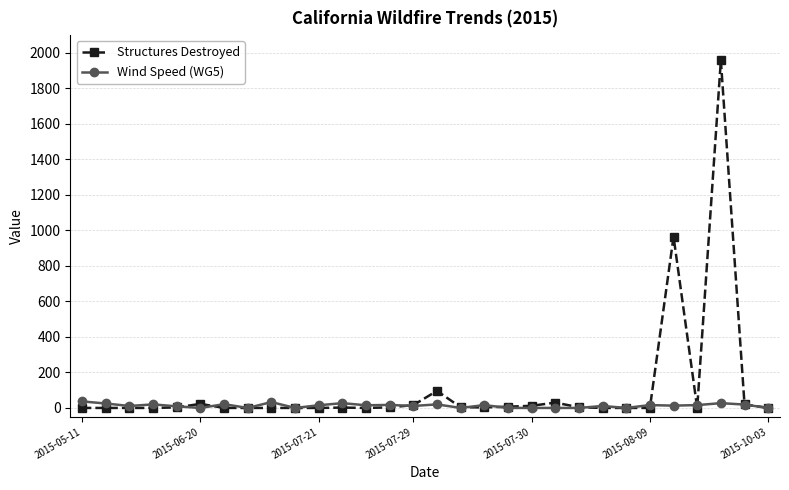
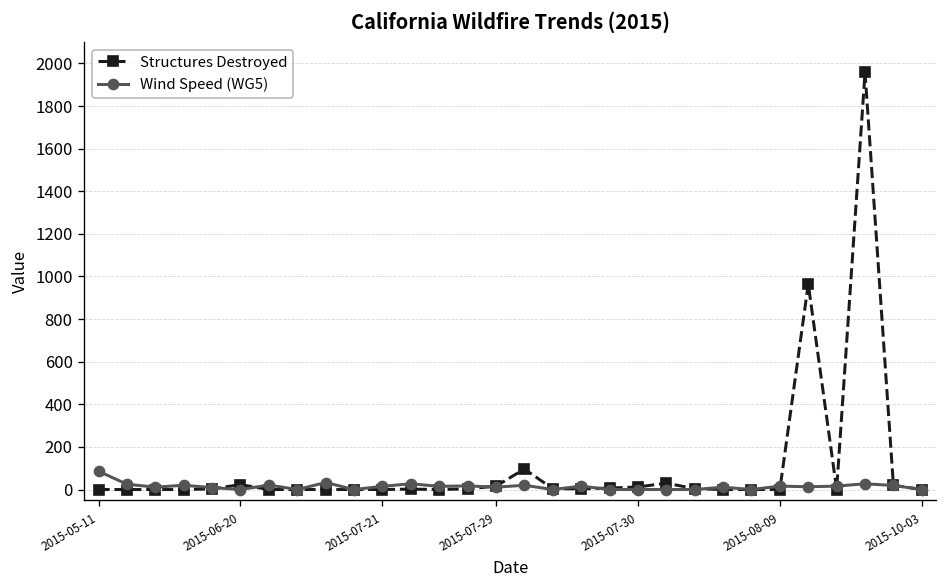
  {
    "Structures Destroyed": {
      "2015-05-11": 0,
      "2015-06-20": 20,
      "2015-07-21": 0,
      "2015-08-09": 0
    },
    "Wind Speed (WG5)": {
-     "2015-05-11": 40,
+     "2015-05-11": 90,
      "2015-06-20": 0,
      "2015-07-21": 10,
      "2015-08-09": 20
    }
  }
